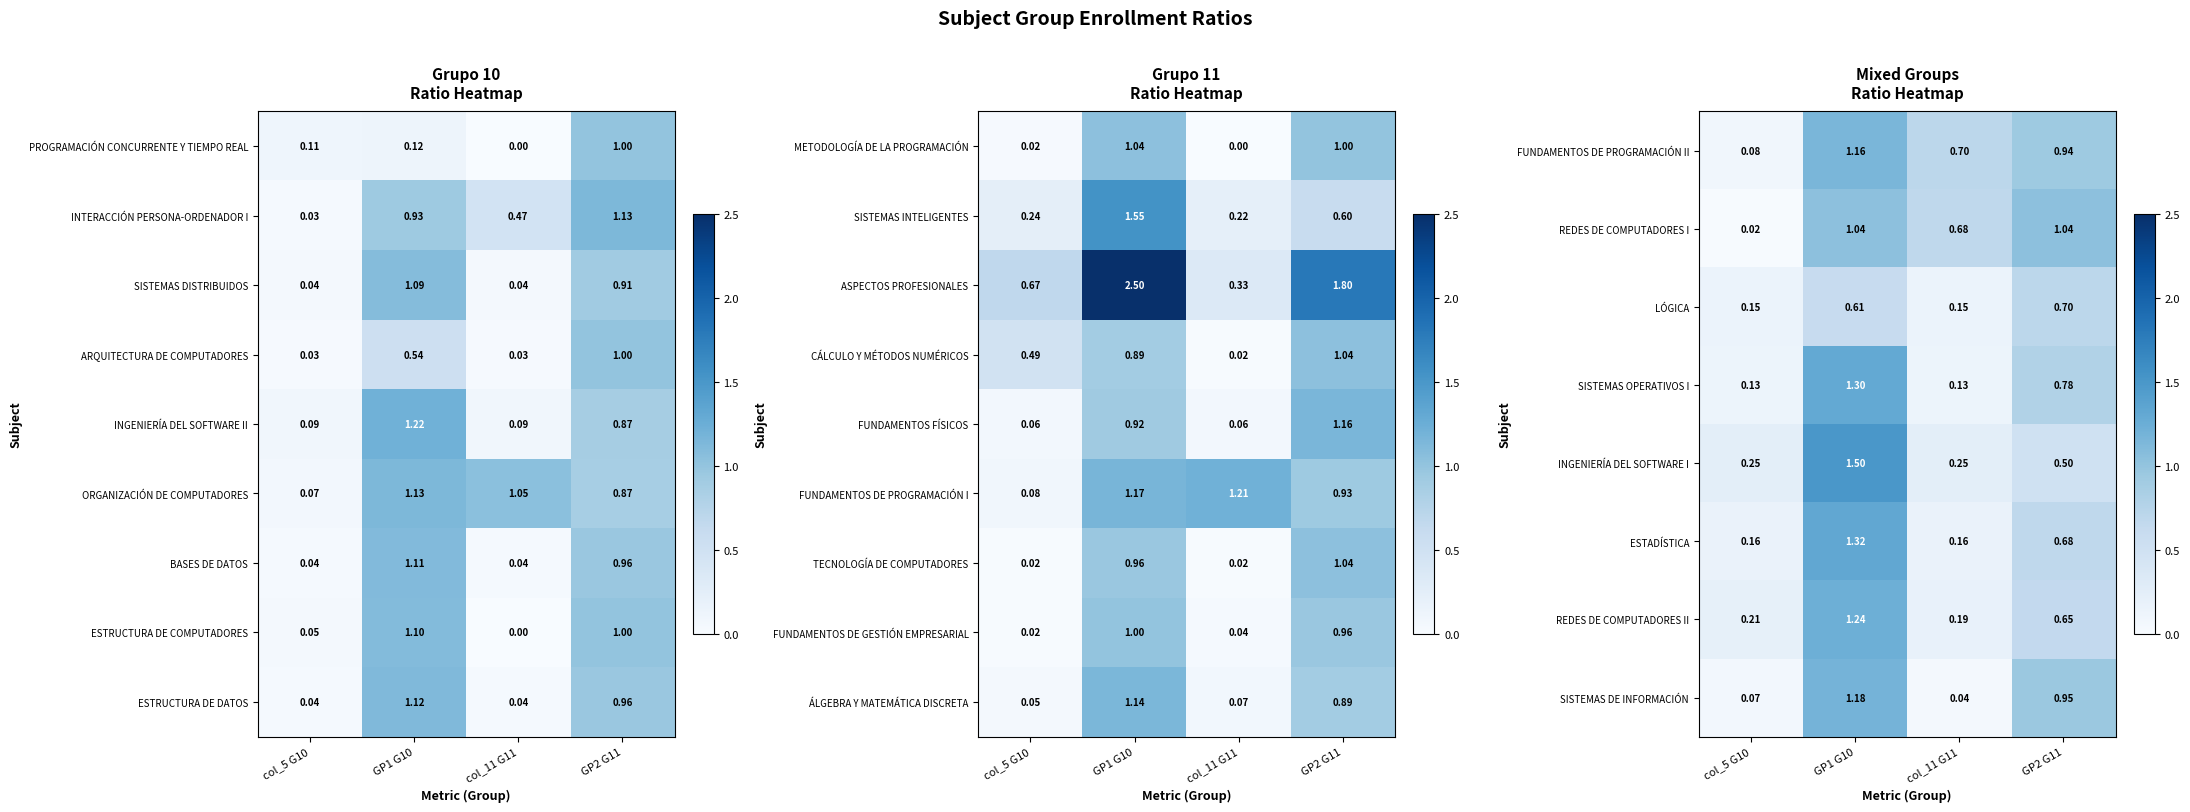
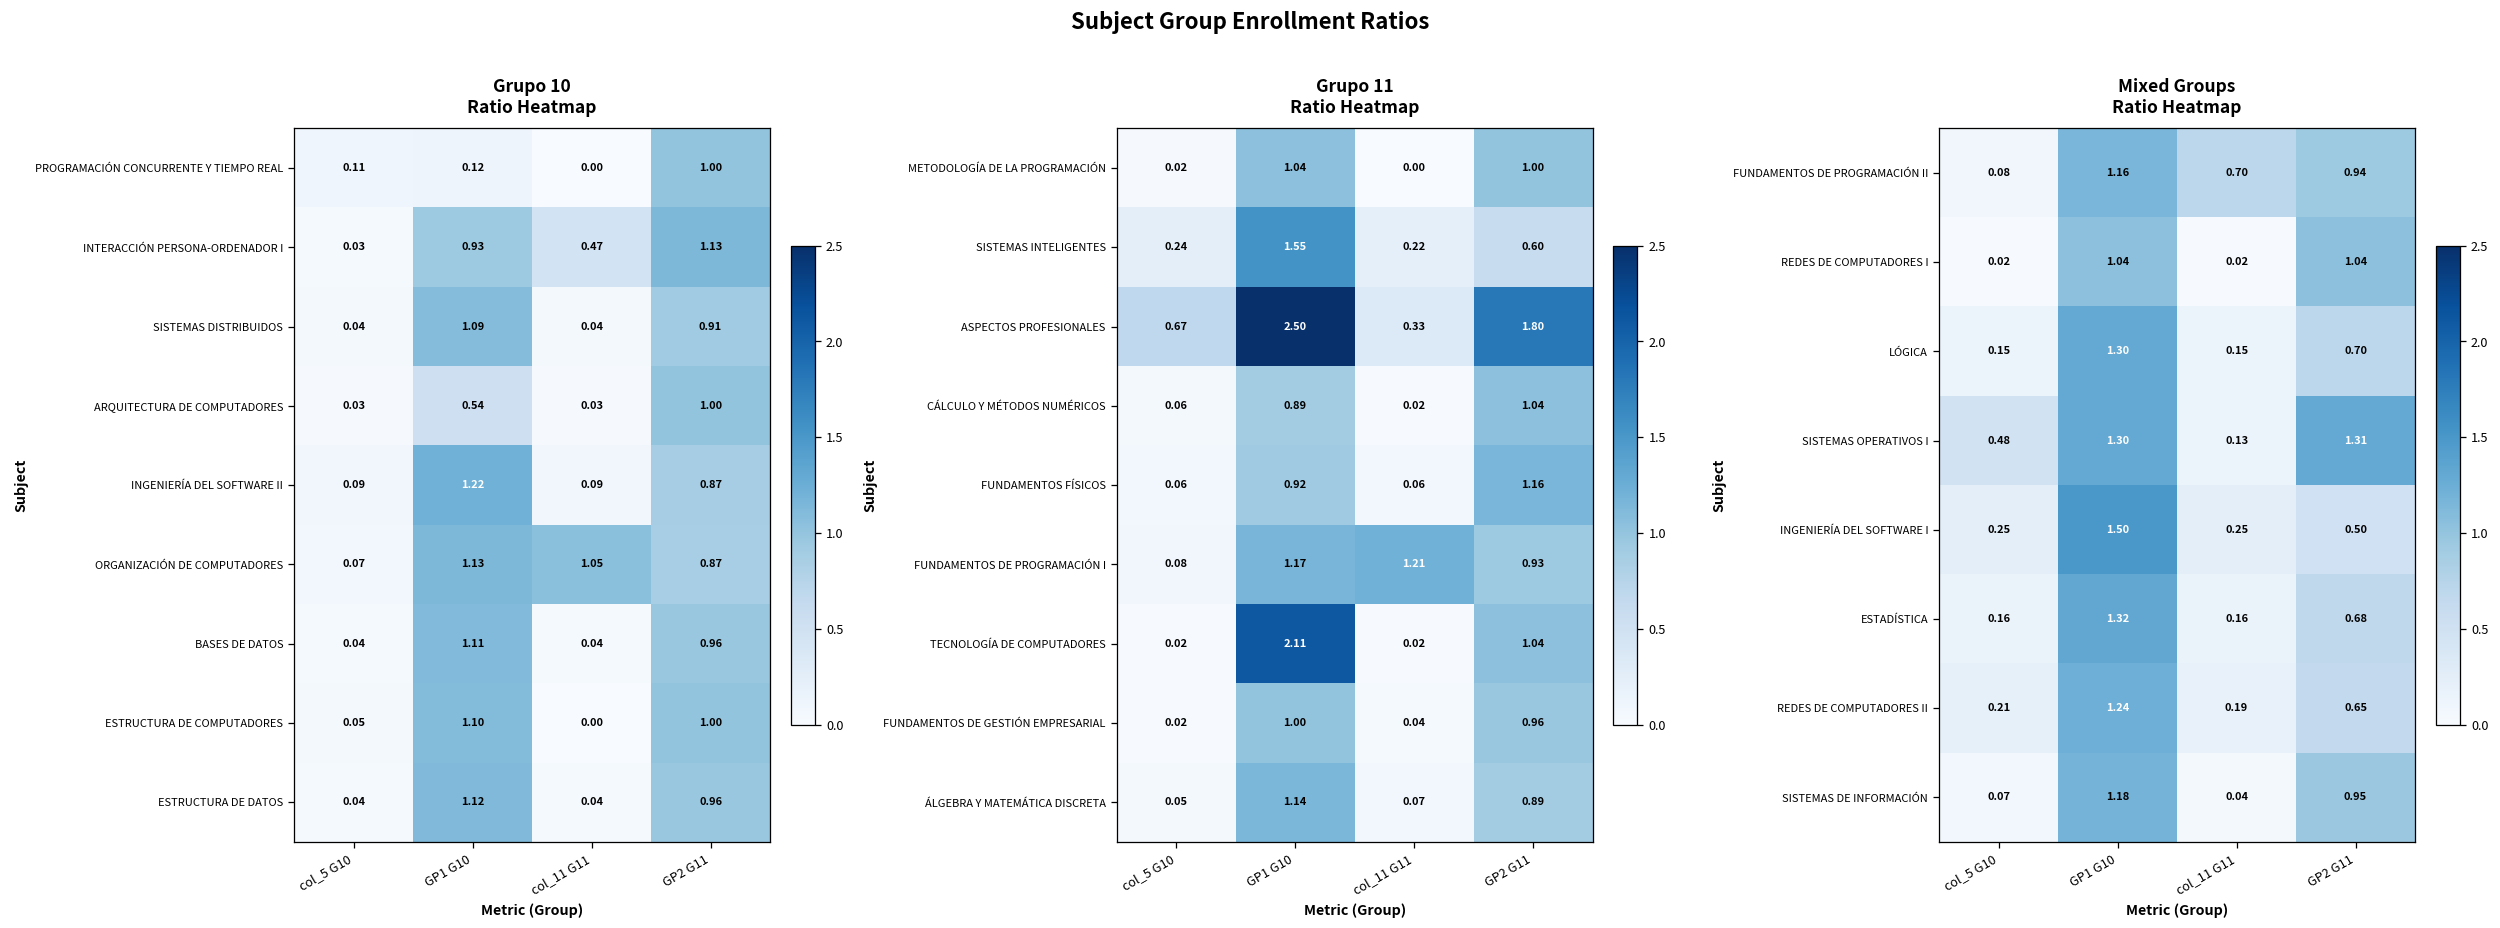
  {
    "Grupo 10 Ratio Heatmap": {
      "PROGRAMACIÓN CONCURRENTE Y TIEMPO REAL": {
        "col_5 G10": 0.11,
        "GP1 G10": 0.12,
        "col_11 G11": 0.00,
        "GP2 G11": 1.00
      },
      "INTERACCIÓN PERSONA-ORDENADOR I": {
        "col_5 G10": 0.03,
        "GP1 G10": 0.93,
        "col_11 G11": 0.47,
        "GP2 G11": 1.13
      },
      "SISTEMAS DISTRIBUIDOS": {
        "col_5 G10": 0.04,
        "GP1 G10": 1.09,
        "col_11 G11": 0.04,
        "GP2 G11": 0.91
      },
      "ARQUITECTURA DE COMPUTADORES": {
        "col_5 G10": 0.03,
        "GP1 G10": 0.54,
        "col_11 G11": 0.03,
        "GP2 G11": 1.00
      },
      "INGENIERÍA DEL SOFTWARE II": {
        "col_5 G10": 0.09,
        "GP1 G10": 1.22,
        "col_11 G11": 0.09,
        "GP2 G11": 0.87
      },
      "ORGANIZACIÓN DE COMPUTADORES": {
        "col_5 G10": 0.07,
        "GP1 G10": 1.13,
        "col_11 G11": 1.05,
        "GP2 G11": 0.87
      },
      "BASES DE DATOS": {
        "col_5 G10": 0.04,
        "GP1 G10": 1.11,
        "col_11 G11": 0.04,
        "GP2 G11": 0.96
      },
      "ESTRUCTURA DE COMPUTADORES": {
        "col_5 G10": 0.05,
        "GP1 G10": 1.10,
        "col_11 G11": 0.00,
        "GP2 G11": 1.00
      },
      "ESTRUCTURA DE DATOS": {
        "col_5 G10": 0.04,
        "GP1 G10": 1.12,
        "col_11 G11": 0.04,
        "GP2 G11": 0.96
      }
    },
    "Grupo 11 Ratio Heatmap": {
      "METODOLOGÍA DE LA PROGRAMACIÓN": {
        "col_5 G10": 0.02,
        "GP1 G10": 1.04,
        "col_11 G11": 0.00,
        "GP2 G11": 1.00
      },
      "SISTEMAS INTELIGENTES": {
        "col_5 G10": 0.24,
        "GP1 G10": 1.55,
        "col_11 G11": 0.22,
        "GP2 G11": 0.60
      },
      "ASPECTOS PROFESIONALES": {
        "col_5 G10": 0.67,
        "GP1 G10": 2.50,
        "col_11 G11": 0.33,
        "GP2 G11": 1.80
      },
      "CÁLCULO Y MÉTODOS NUMÉRICOS": {
-       "col_5 G10": 0.49,
+       "col_5 G10": 0.06,
        "GP1 G10": 0.89,
        "col_11 G11": 0.02,
        "GP2 G11": 1.04
      },
      "FUNDAMENTOS FÍSICOS": {
        "col_5 G10": 0.06,
        "GP1 G10": 0.92,
        "col_11 G11": 0.06,
        "GP2 G11": 1.16
      },
      "FUNDAMENTOS DE PROGRAMACIÓN I": {
        "col_5 G10": 0.08,
        "GP1 G10": 1.17,
        "col_11 G11": 1.21,
        "GP2 G11": 0.93
      },
      "TECNOLOGÍA DE COMPUTADORES": {
        "col_5 G10": 0.02,
-       "GP1 G10": 0.96,
+       "GP1 G10": 2.11,
        "col_11 G11": 0.02,
        "GP2 G11": 1.04
      },
      "FUNDAMENTOS DE GESTIÓN EMPRESARIAL": {
        "col_5 G10": 0.02,
        "GP1 G10": 1.00,
        "col_11 G11": 0.04,
        "GP2 G11": 0.96
      },
      "ÁLGEBRA Y MATEMÁTICA DISCRETA": {
        "col_5 G10": 0.05,
        "GP1 G10": 1.14,
        "col_11 G11": 0.07,
        "GP2 G11": 0.89
      }
    },
    "Mixed Groups Ratio Heatmap": {
      "FUNDAMENTOS DE PROGRAMACIÓN II": {
        "col_5 G10": 0.08,
        "GP1 G10": 1.16,
        "col_11 G11": 0.70,
        "GP2 G11": 0.94
      },
      "REDES DE COMPUTADORES I": {
        "col_5 G10": 0.02,
        "GP1 G10": 1.04,
-       "col_11 G11": 0.68,
+       "col_11 G11": 0.02,
        "GP2 G11": 1.04
      },
      "LÓGICA": {
        "col_5 G10": 0.15,
-       "GP1 G10": 0.61,
+       "GP1 G10": 1.30,
        "col_11 G11": 0.15,
        "GP2 G11": 0.70
      },
      "SISTEMAS OPERATIVOS I": {
-       "col_5 G10": 0.13,
+       "col_5 G10": 0.48,
        "GP1 G10": 1.30,
        "col_11 G11": 0.13,
-       "GP2 G11": 0.78
+       "GP2 G11": 1.31
      },
      "INGENIERÍA DEL SOFTWARE I": {
        "col_5 G10": 0.25,
        "GP1 G10": 1.50,
        "col_11 G11": 0.25,
        "GP2 G11": 0.50
      },
      "ESTADÍSTICA": {
        "col_5 G10": 0.16,
        "GP1 G10": 1.32,
        "col_11 G11": 0.16,
        "GP2 G11": 0.68
      },
      "REDES DE COMPUTADORES II": {
        "col_5 G10": 0.21,
        "GP1 G10": 1.24,
        "col_11 G11": 0.19,
        "GP2 G11": 0.65
      },
      "SISTEMAS DE INFORMACIÓN": {
        "col_5 G10": 0.07,
        "GP1 G10": 1.18,
        "col_11 G11": 0.04,
        "GP2 G11": 0.95
      }
    }
  }
